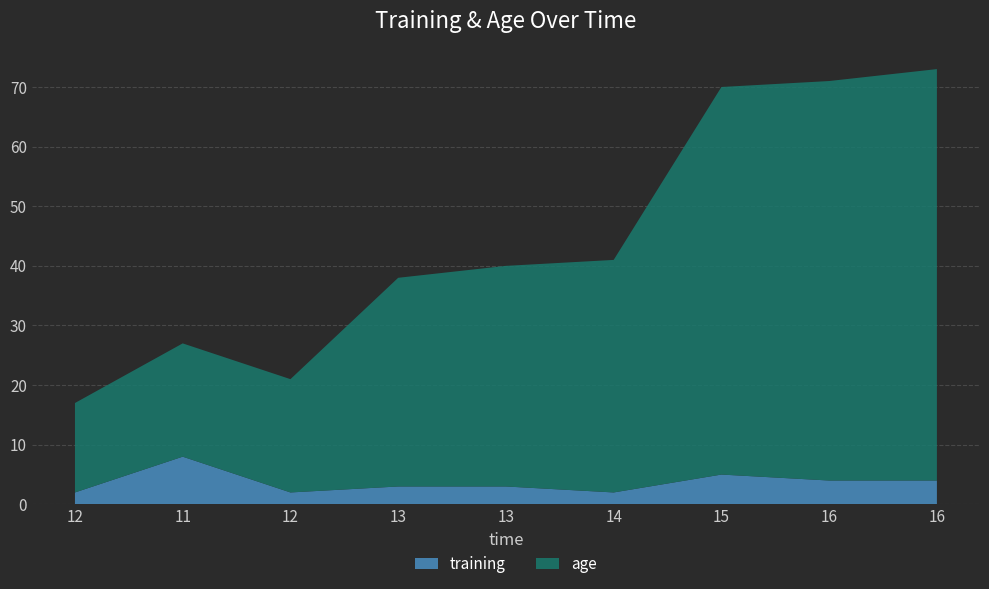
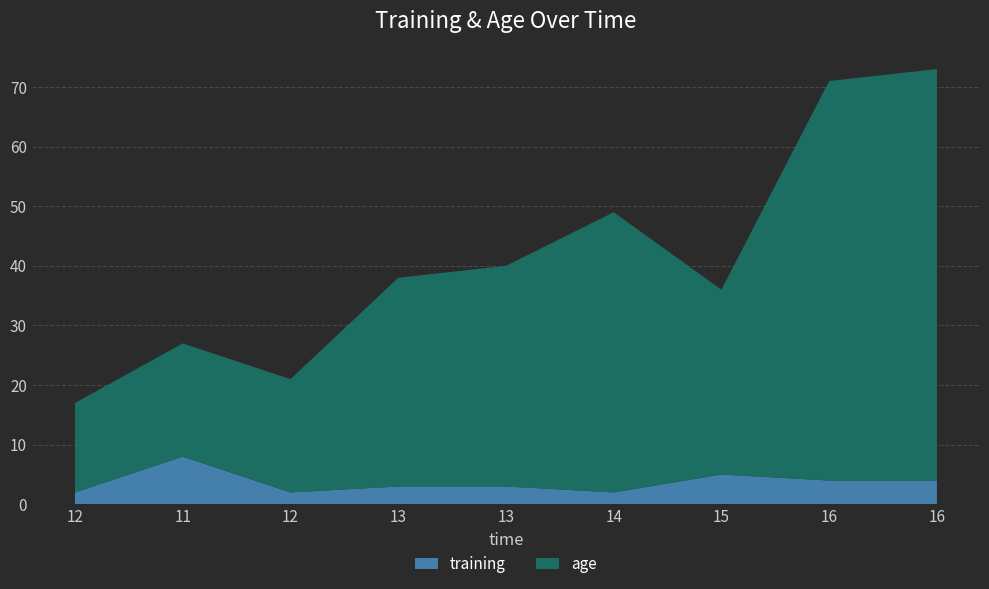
  {
    "training": {
      "11": 8,
      "14": 2,
      "15": 5
    },
    "age": {
      "11": 19,
-     "14": 39,
-     "15": 65
+     "14": 47,
+     "15": 31
    }
  }
